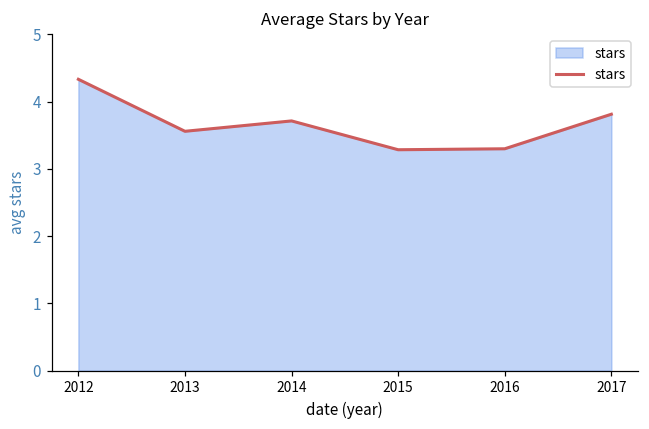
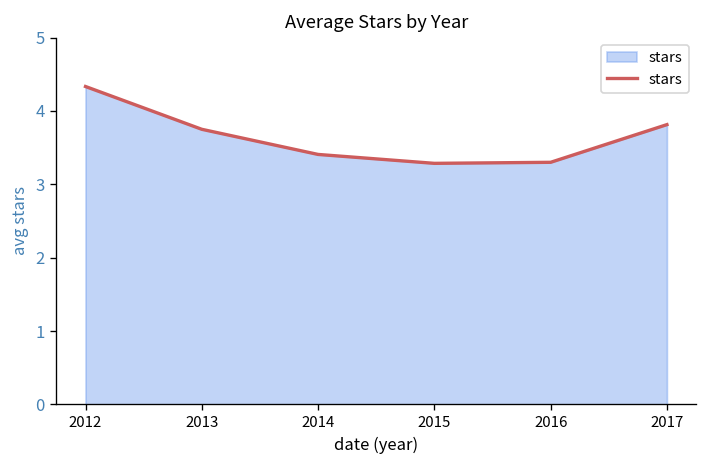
  {
    "2012": 4.3,
-   "2013": 3.6,
-   "2014": 3.7,
+   "2013": 3.8,
+   "2014": 3.4,
    "2015": 3.3,
    "2016": 3.3,
    "2017": 3.8
  }
